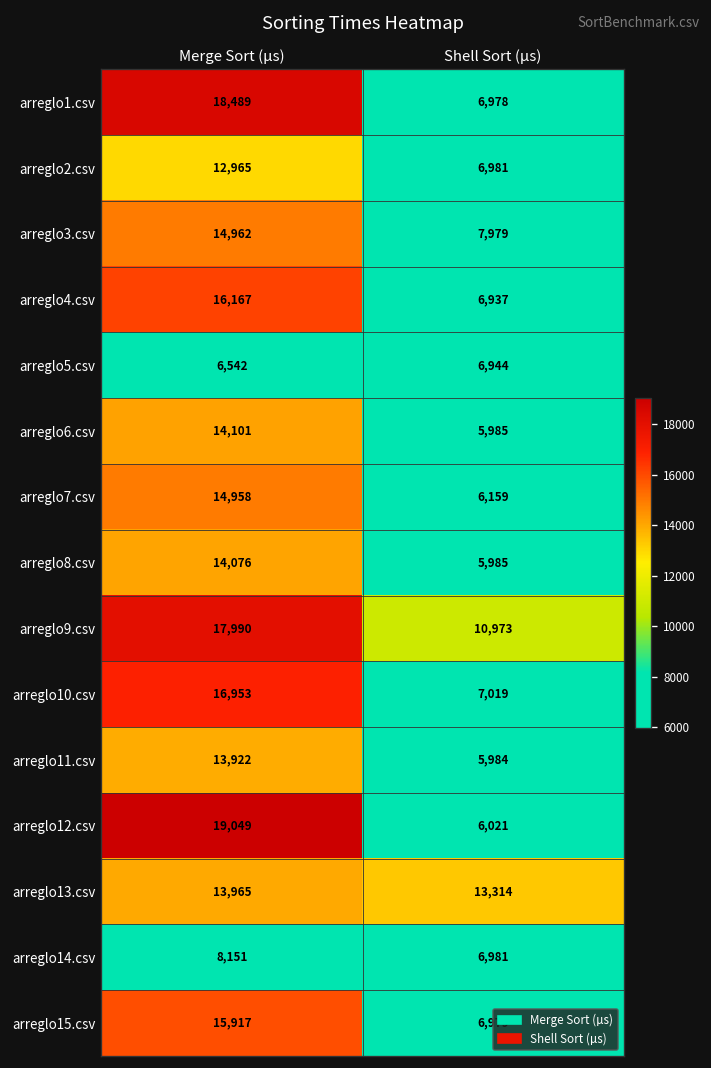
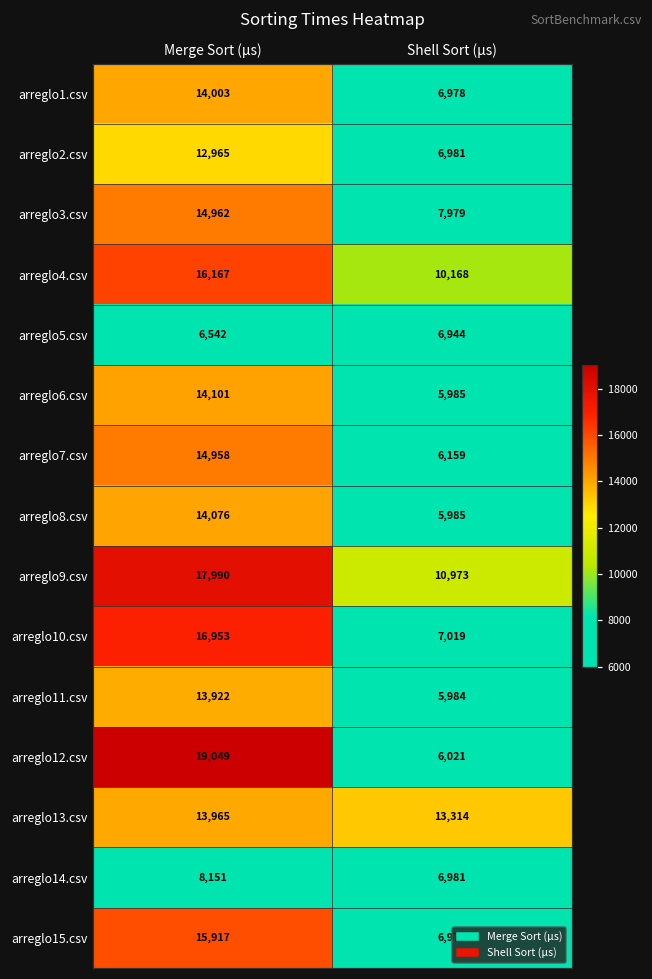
  {
    "arreglo1.csv": {
-     "Merge Sort (µs)": "18,489",
+     "Merge Sort (µs)": "14,003",
      "Shell Sort (µs)": "6,978"
    },
    "arreglo2.csv": {
      "Merge Sort (µs)": "12,965",
      "Shell Sort (µs)": "6,981"
    },
    "arreglo3.csv": {
      "Merge Sort (µs)": "14,962",
      "Shell Sort (µs)": "7,979"
    },
    "arreglo4.csv": {
      "Merge Sort (µs)": "16,167",
-     "Shell Sort (µs)": "6,937"
+     "Shell Sort (µs)": "10,168"
    },
    "arreglo5.csv": {
      "Merge Sort (µs)": "6,542",
      "Shell Sort (µs)": "6,944"
    },
    "arreglo6.csv": {
      "Merge Sort (µs)": "14,101",
      "Shell Sort (µs)": "5,985"
    },
    "arreglo7.csv": {
      "Merge Sort (µs)": "14,958",
      "Shell Sort (µs)": "6,159"
    },
    "arreglo8.csv": {
      "Merge Sort (µs)": "14,076",
      "Shell Sort (µs)": "5,985"
    },
    "arreglo9.csv": {
      "Merge Sort (µs)": "17,990",
      "Shell Sort (µs)": "10,973"
    },
    "arreglo10.csv": {
      "Merge Sort (µs)": "16,953",
      "Shell Sort (µs)": "7,019"
    },
    "arreglo11.csv": {
      "Merge Sort (µs)": "13,922",
      "Shell Sort (µs)": "5,984"
    },
    "arreglo12.csv": {
      "Merge Sort (µs)": "19,049",
      "Shell Sort (µs)": "6,021"
    },
    "arreglo13.csv": {
      "Merge Sort (µs)": "13,965",
      "Shell Sort (µs)": "13,314"
    },
    "arreglo14.csv": {
      "Merge Sort (µs)": "8,151",
      "Shell Sort (µs)": "6,981"
    },
    "arreglo15.csv": {
      "Merge Sort (µs)": "15,917"
    }
  }
